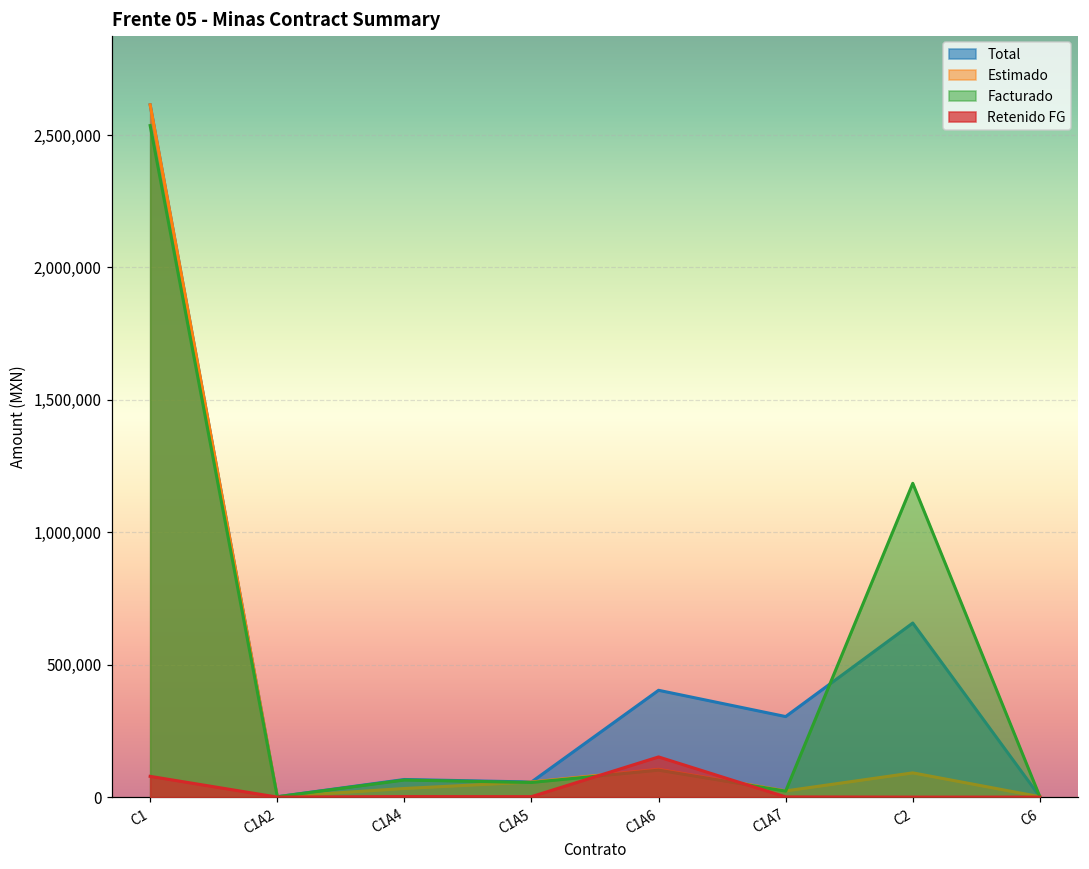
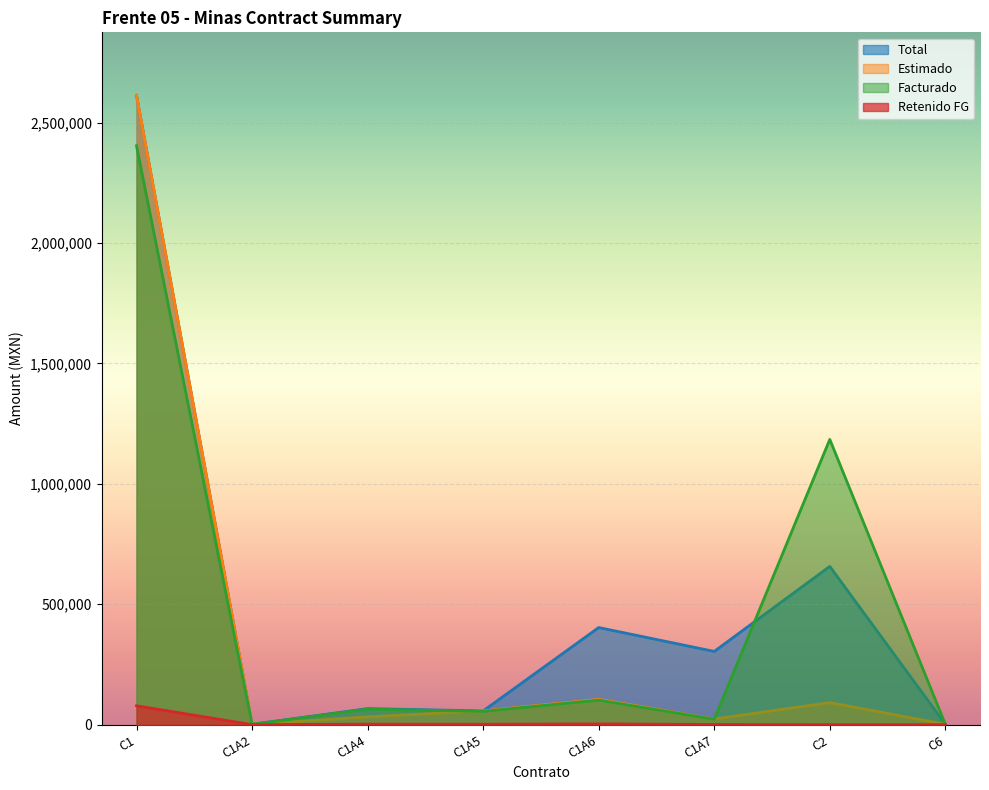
  {
    "Total": {
      "C1A6": "400,000",
      "C1A7": "300,000",
      "C2": "660,000"
    },
    "Estimado": {
      "C1A4": "30,000",
      "C2": "90,000"
    },
    "Facturado": {
-     "C1": "2,540,000",
+     "C1": "2,400,000",
      "C2": "1,180,000"
    },
    "Retenido FG": {
      "C1": "80,000",
      "C1A4": "0",
      "C1A5": "0",
-     "C1A6": "150,000",
+     "C1A6": "0",
      "C1A7": "0",
      "C2": "0"
    }
  }
